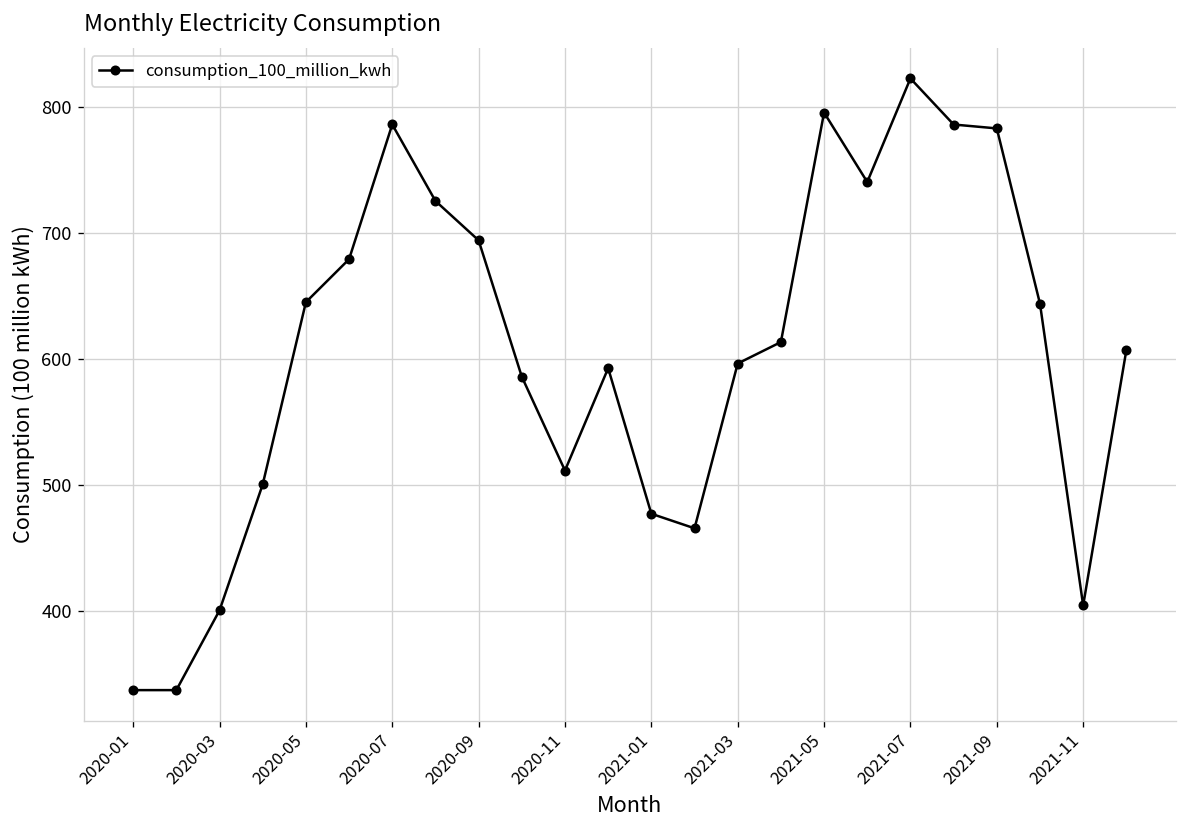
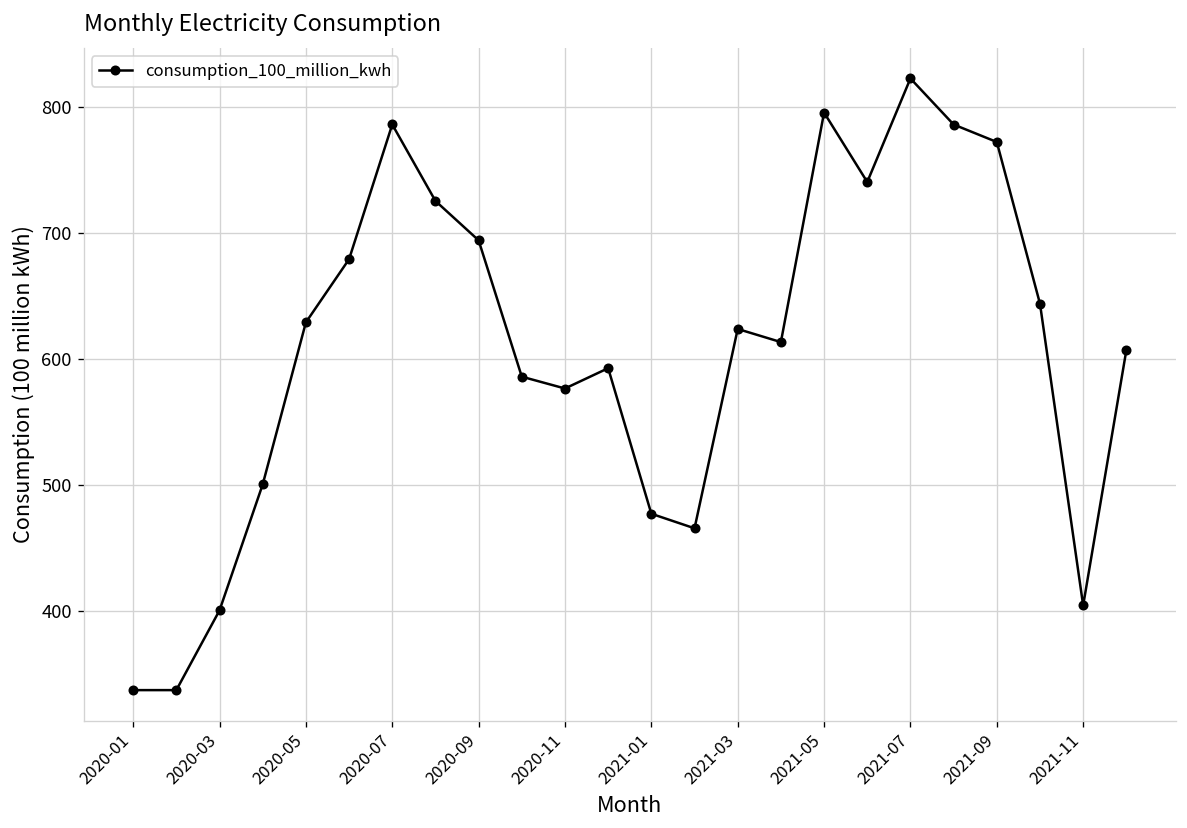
  {
    "2020-01": 337,
    "2020-03": 400,
-   "2020-05": 645,
+   "2020-05": 629,
    "2020-07": 786,
    "2020-09": 694,
-   "2020-11": 511,
+   "2020-11": 577,
    "2021-01": 477,
-   "2021-03": 596,
+   "2021-03": 624,
    "2021-05": 796,
    "2021-07": 823,
-   "2021-09": 783,
+   "2021-09": 772,
    "2021-11": 404
  }
